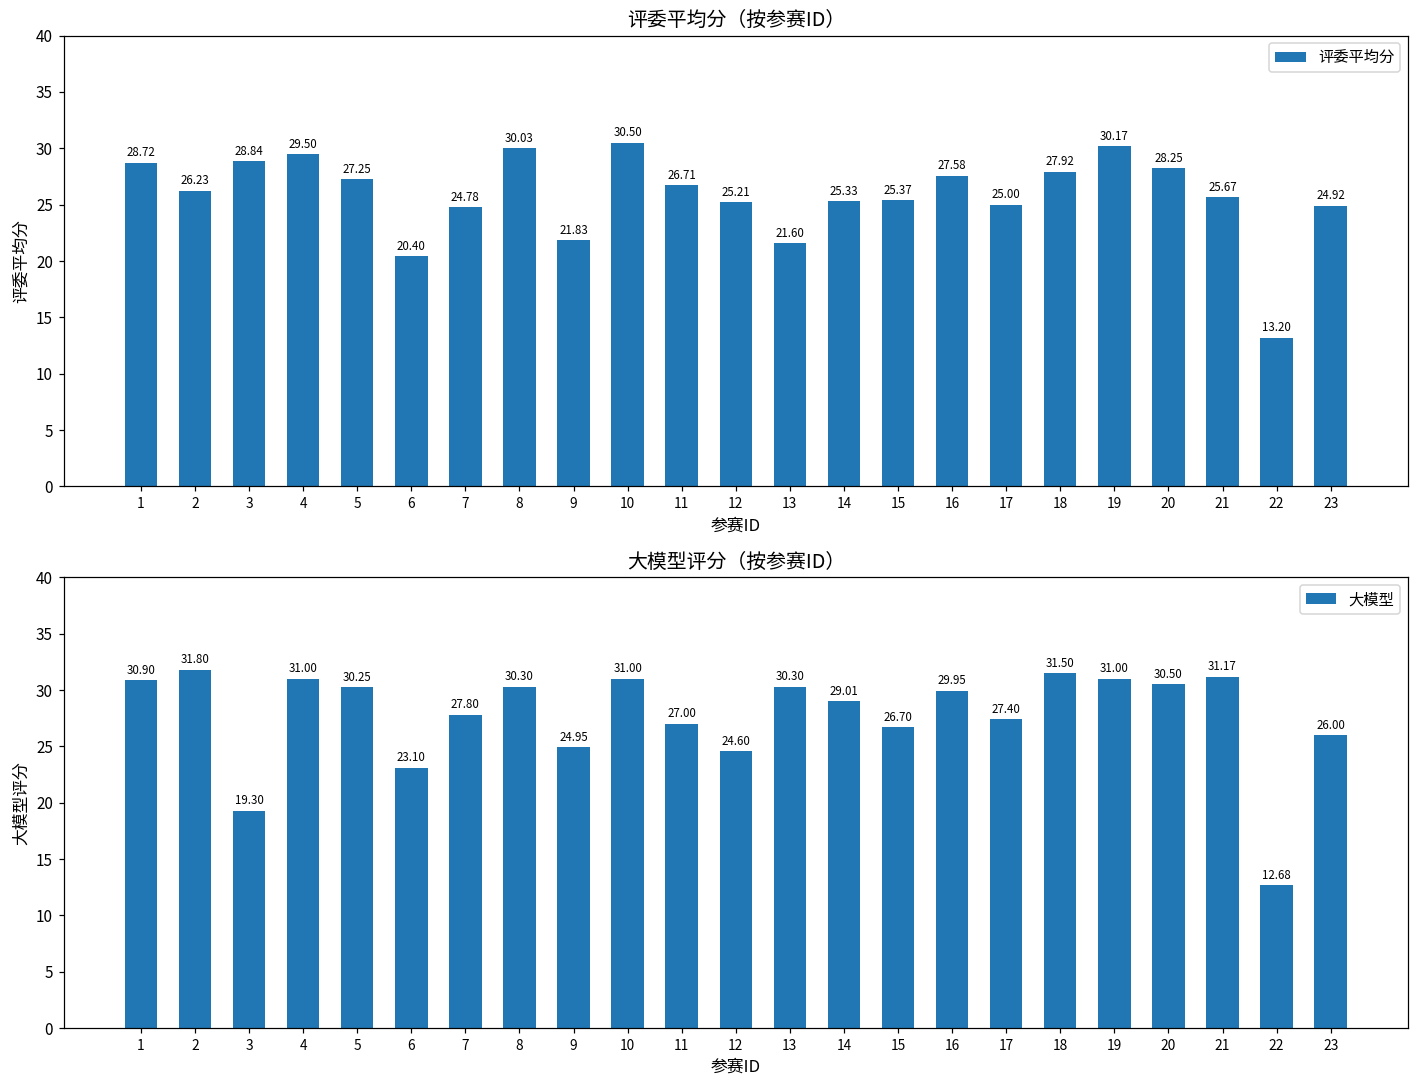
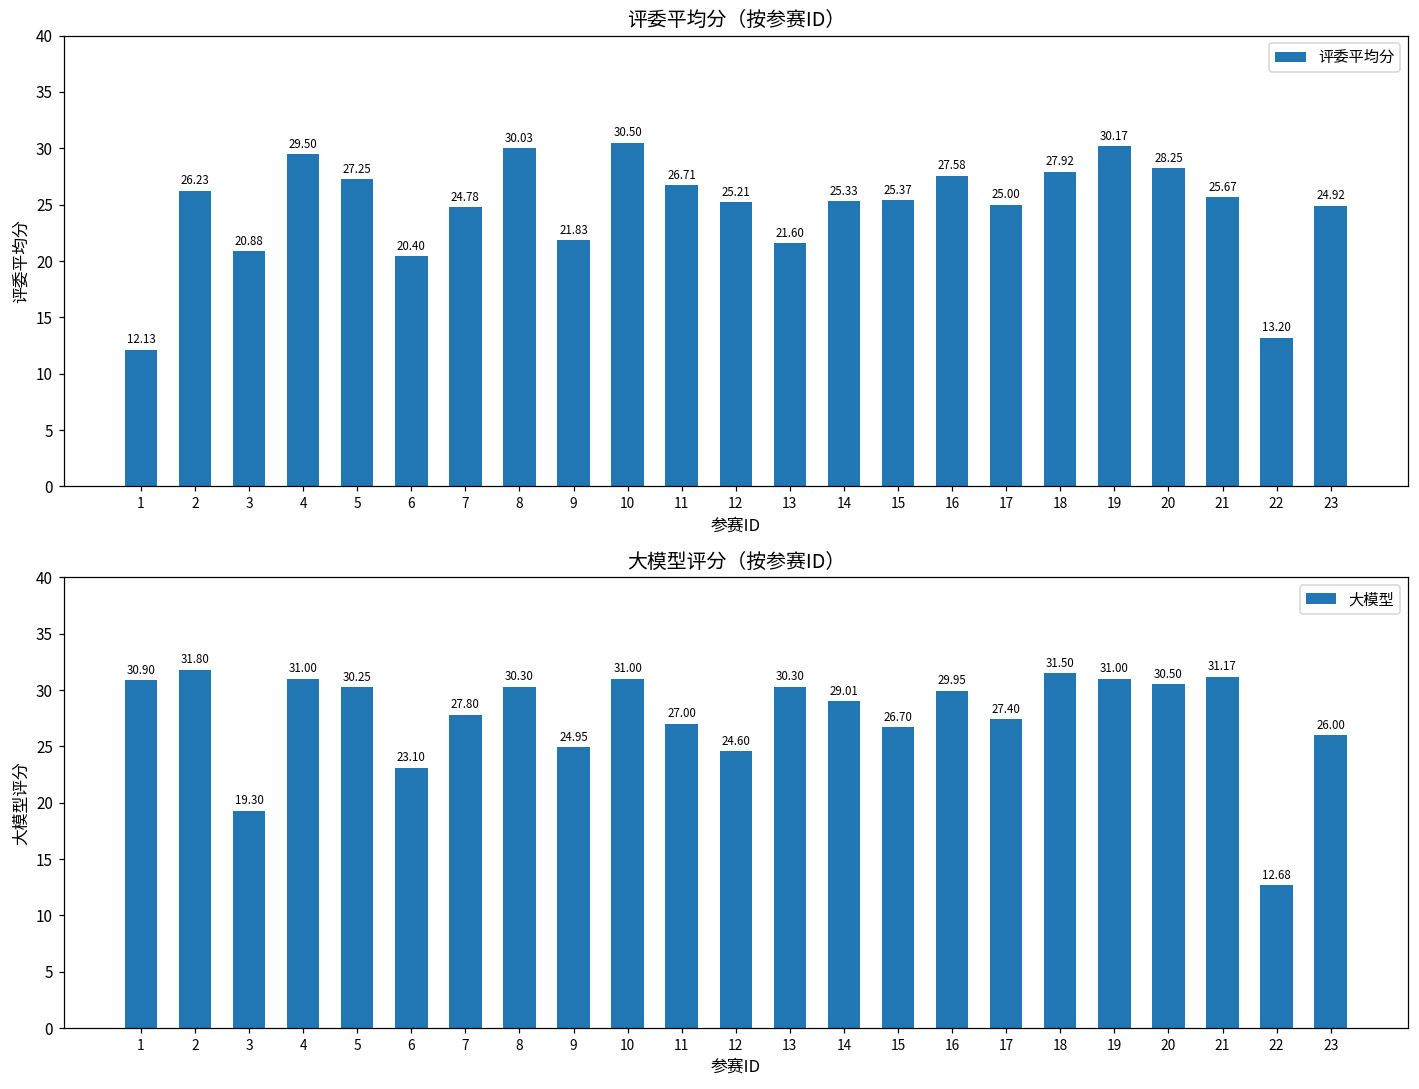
  {
    "评委平均分（按参赛ID）": {
-     "1": 28.72,
+     "1": 12.13,
      "2": 26.23,
-     "3": 28.84,
+     "3": 20.88,
      "4": 29.50,
      "5": 27.25,
      "6": 20.40,
      "7": 24.78,
      "8": 30.03,
      "9": 21.83,
      "10": 30.50,
      "11": 26.71,
      "12": 25.21,
      "13": 21.60,
      "14": 25.33,
      "15": 25.37,
      "16": 27.58,
      "17": 25.00,
      "18": 27.92,
      "19": 30.17,
      "20": 28.25,
      "21": 25.67,
      "22": 13.20,
      "23": 24.92
    },
    "大模型评分（按参赛ID）": {
      "1": 30.90,
      "2": 31.80,
      "3": 19.30,
      "4": 31.00,
      "5": 30.25,
      "6": 23.10,
      "7": 27.80,
      "8": 30.30,
      "9": 24.95,
      "10": 31.00,
      "11": 27.00,
      "12": 24.60,
      "13": 30.30,
      "14": 29.01,
      "15": 26.70,
      "16": 29.95,
      "17": 27.40,
      "18": 31.50,
      "19": 31.00,
      "20": 30.50,
      "21": 31.17,
      "22": 12.68,
      "23": 26.00
    }
  }
